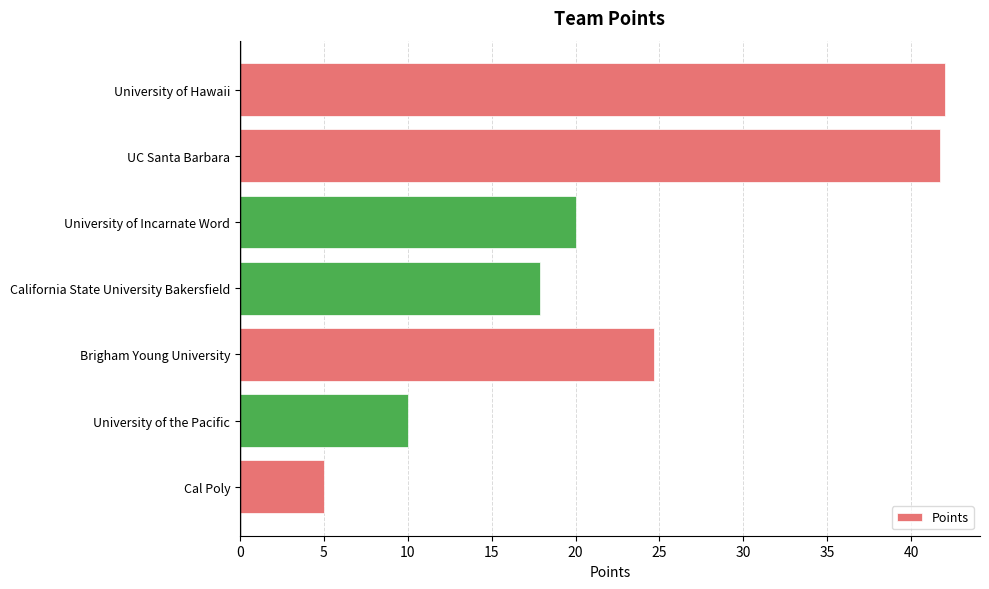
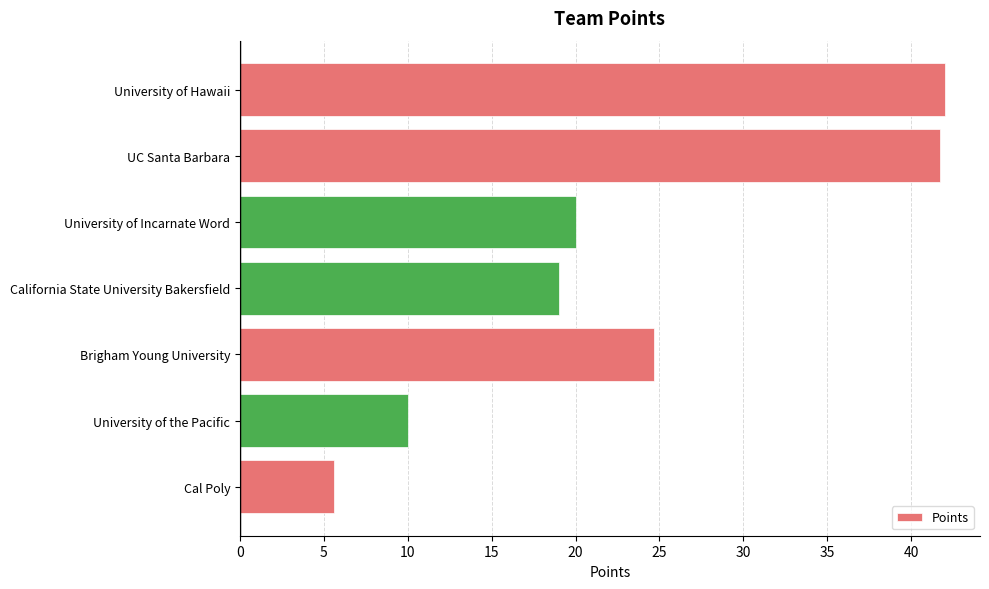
  {
    "University of Hawaii": 42.0,
    "UC Santa Barbara": 41.7,
    "University of Incarnate Word": 20.0,
-   "California State University Bakersfield": 17.9,
+   "California State University Bakersfield": 19.0,
    "Brigham Young University": 24.7,
    "University of the Pacific": 10.0,
-   "Cal Poly": 5.0
+   "Cal Poly": 5.6
  }
